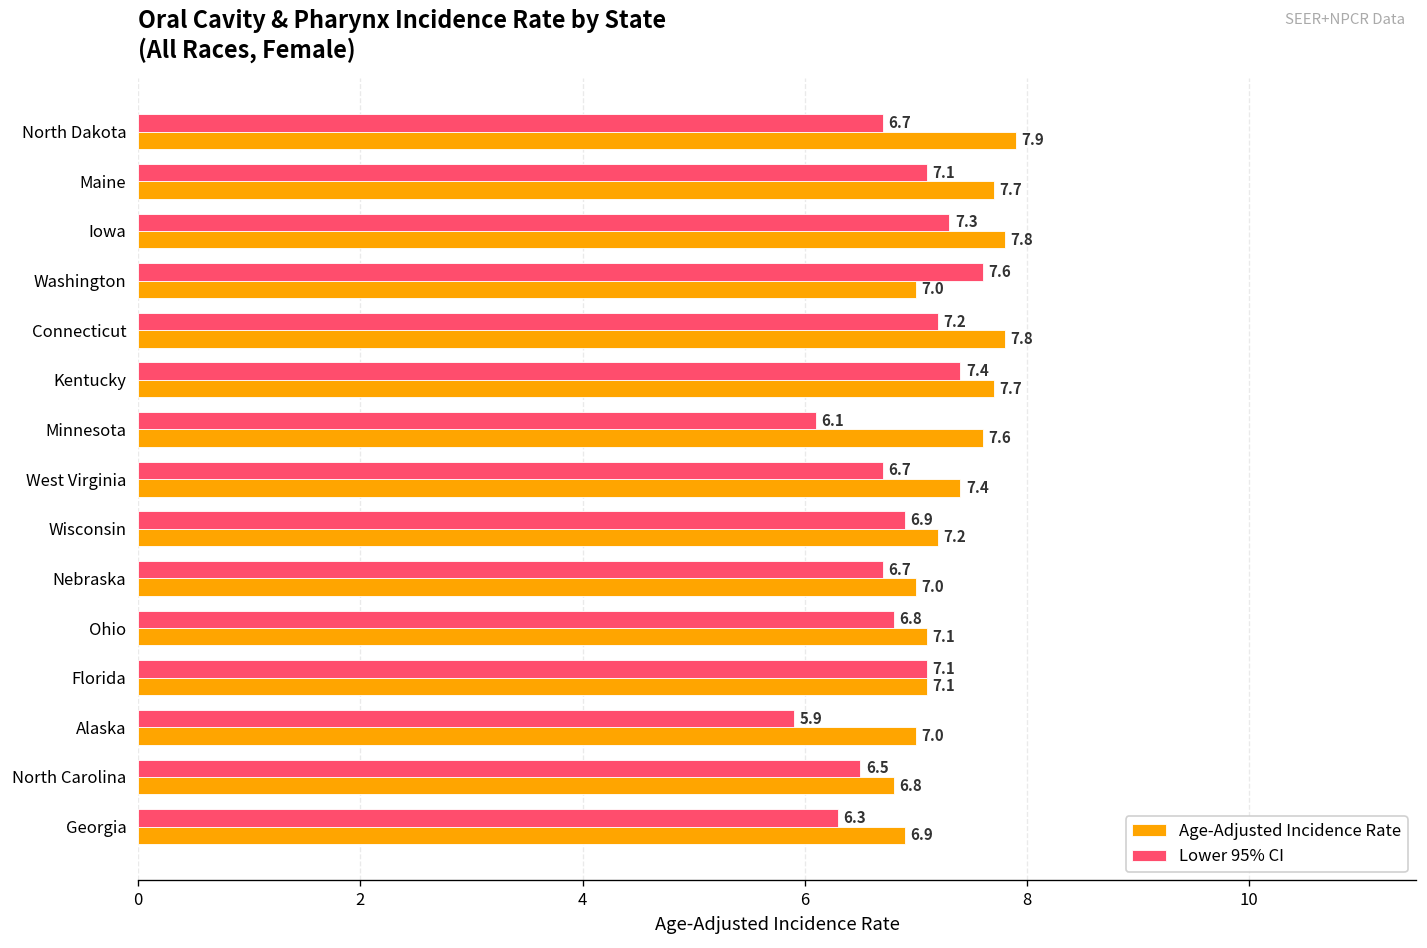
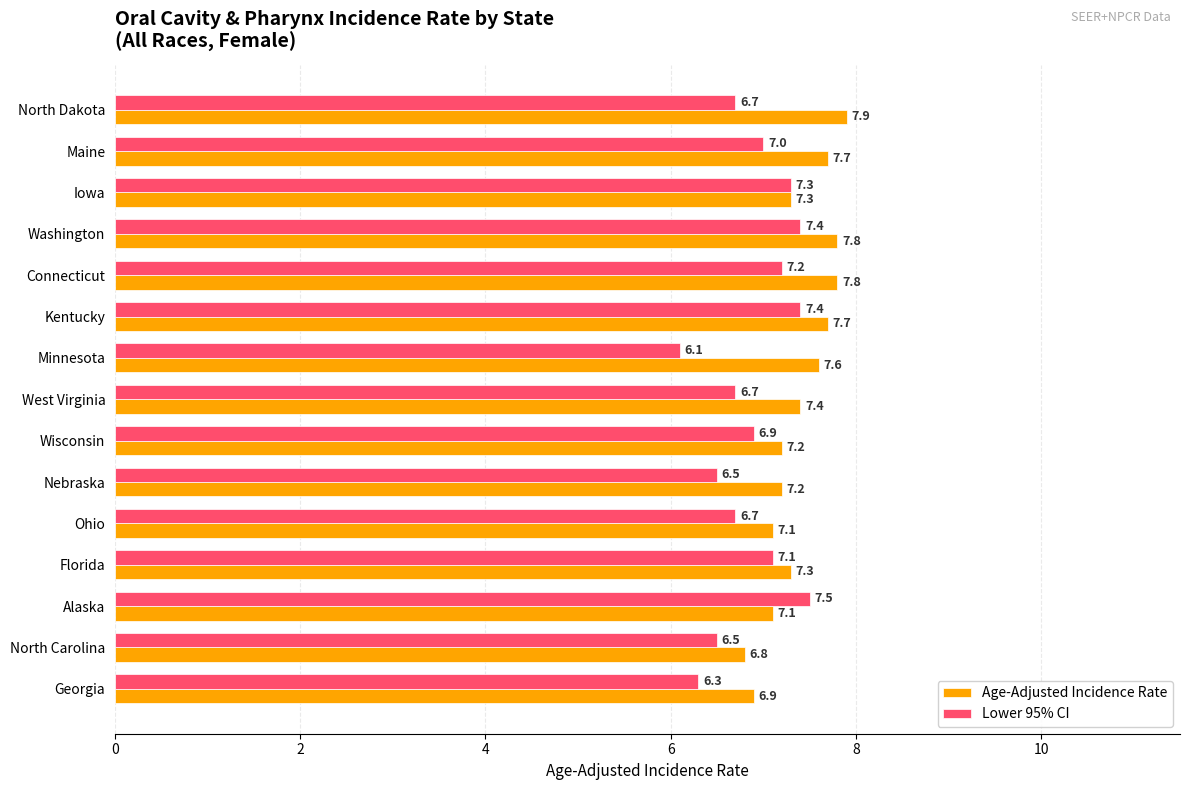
  {
    "Age-Adjusted Incidence Rate": {
      "North Dakota": 7.9,
      "Maine": 7.7,
-     "Iowa": 7.8,
-     "Washington": 7.0,
+     "Iowa": 7.3,
+     "Washington": 7.8,
      "Connecticut": 7.8,
      "Kentucky": 7.7,
      "Minnesota": 7.6,
      "West Virginia": 7.4,
      "Wisconsin": 7.2,
-     "Nebraska": 7.0,
+     "Nebraska": 7.2,
      "Ohio": 7.1,
-     "Florida": 7.1,
-     "Alaska": 7.0,
+     "Florida": 7.3,
+     "Alaska": 7.1,
      "North Carolina": 6.8,
      "Georgia": 6.9
    },
    "Lower 95% CI": {
      "North Dakota": 6.7,
-     "Maine": 7.1,
+     "Maine": 7.0,
      "Iowa": 7.3,
-     "Washington": 7.6,
+     "Washington": 7.4,
      "Connecticut": 7.2,
      "Kentucky": 7.4,
      "Minnesota": 6.1,
      "West Virginia": 6.7,
      "Wisconsin": 6.9,
-     "Nebraska": 6.7,
-     "Ohio": 6.8,
+     "Nebraska": 6.5,
+     "Ohio": 6.7,
      "Florida": 7.1,
-     "Alaska": 5.9,
+     "Alaska": 7.5,
      "North Carolina": 6.5,
      "Georgia": 6.3
    }
  }
